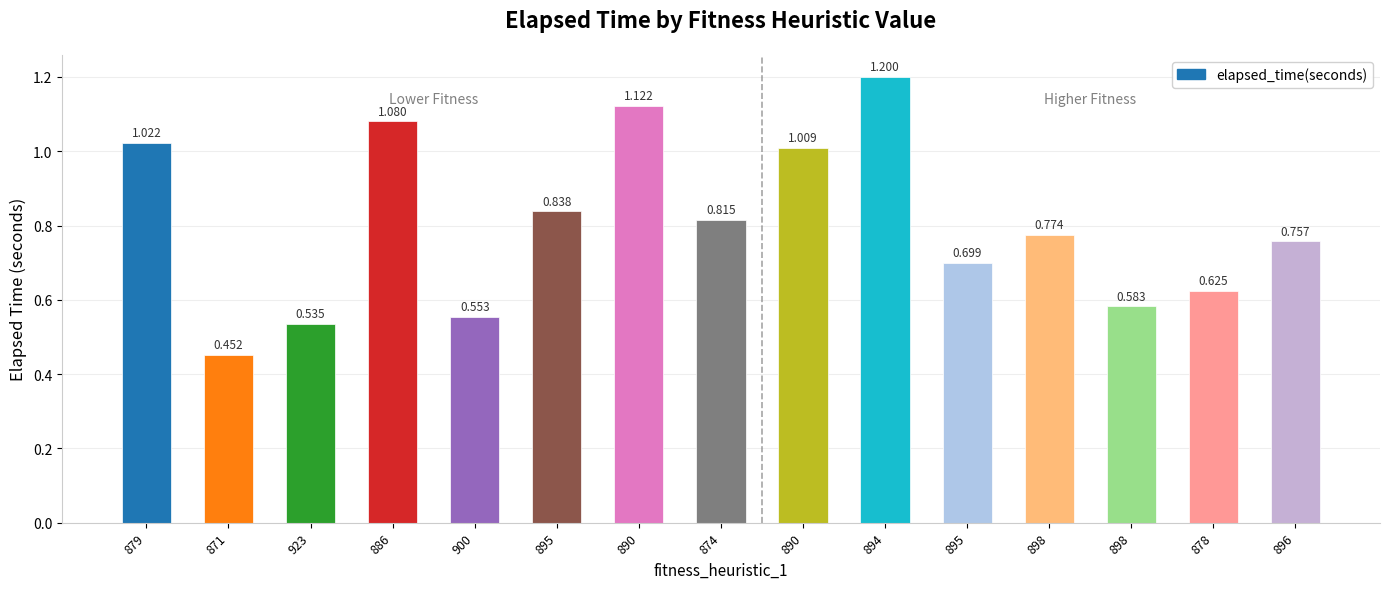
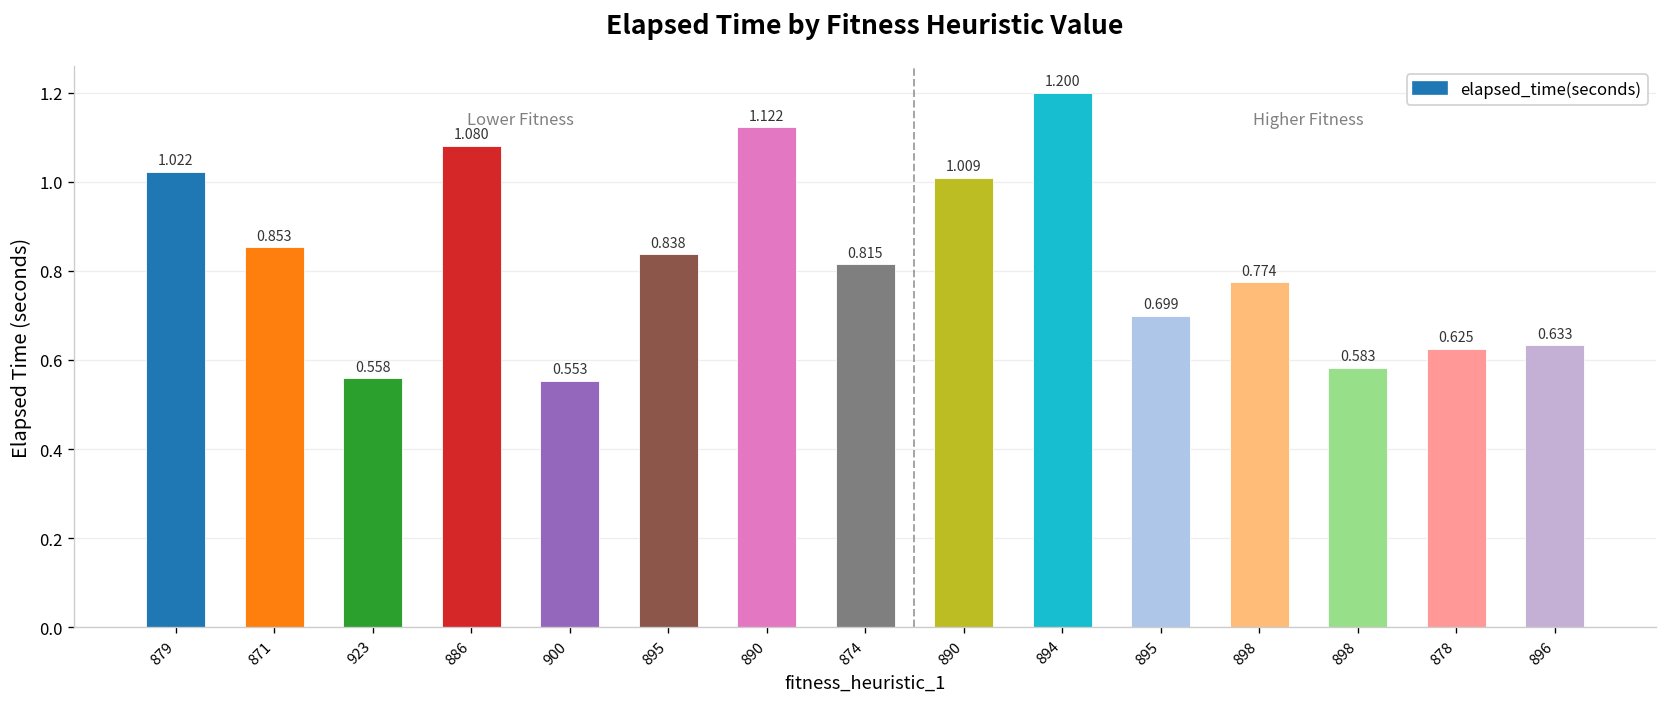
  {
    "879": 1.022,
-   "871": 0.452,
-   "923": 0.535,
+   "871": 0.853,
+   "923": 0.558,
    "886": 1.080,
    "900": 0.553,
    "874": 0.815,
    "894": 1.200,
    "878": 0.625,
-   "896": 0.757
+   "896": 0.633
  }
